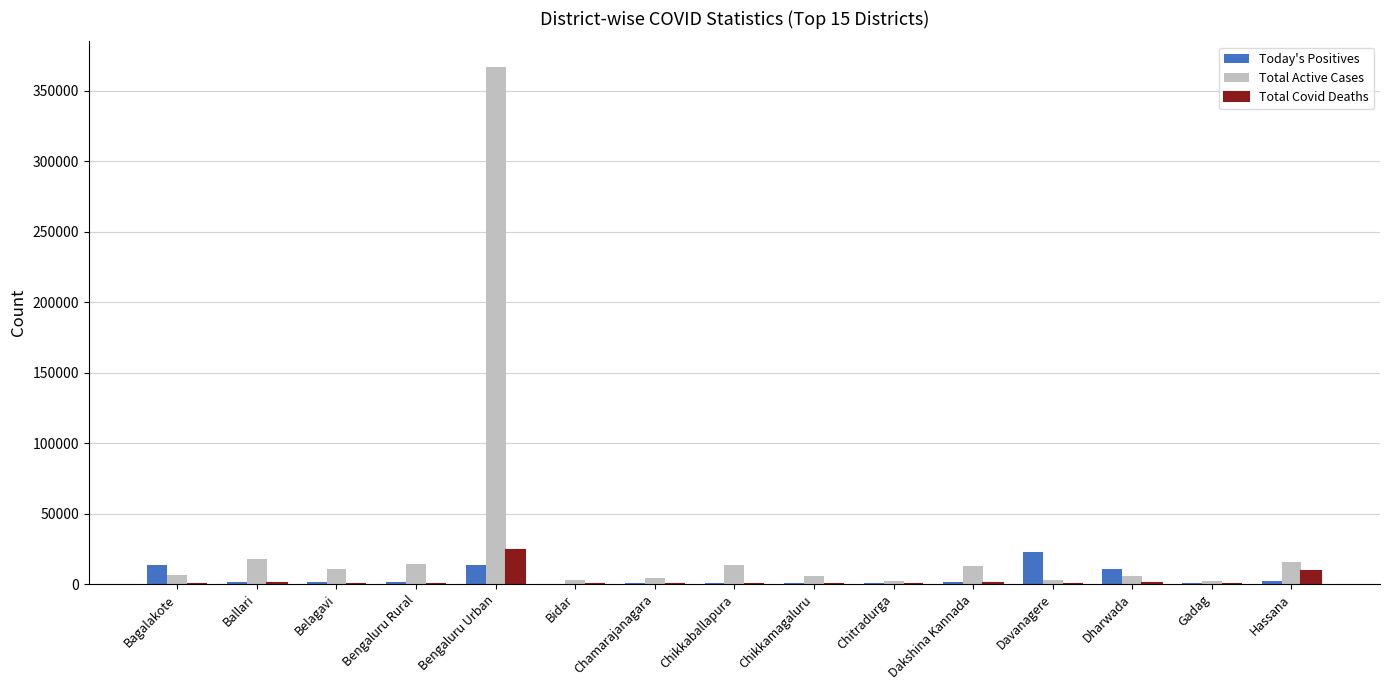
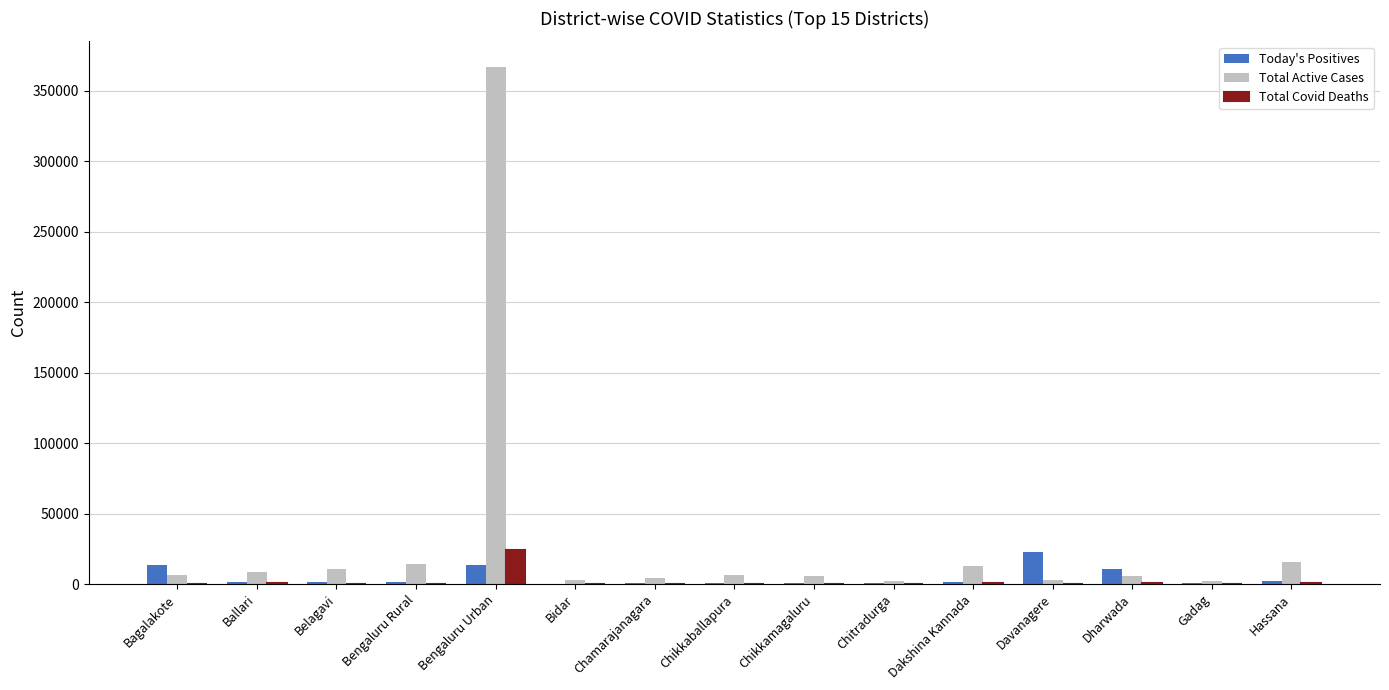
  {
    "Today's Positives": {
      "Bagalakote": 13000,
      "Bengaluru Urban": 13000,
      "Dakshina Kannada": 2000,
      "Davanagere": 23000,
      "Dharwada": 11000,
      "Hassana": 2000
    },
    "Total Active Cases": {
      "Bagalakote": 7000,
-     "Ballari": 18000,
+     "Ballari": 8000,
      "Belagavi": 10000,
      "Bengaluru Rural": 14000,
      "Bengaluru Urban": 367000,
      "Bidar": 3000,
      "Chamarajanagara": 5000,
-     "Chikkaballapura": 13000,
+     "Chikkaballapura": 7000,
      "Chikkamagaluru": 6000,
      "Chitradurga": 3000,
      "Dakshina Kannada": 13000,
      "Davanagere": 3000,
      "Dharwada": 6000,
      "Gadag": 2000,
      "Hassana": 15000
    },
    "Total Covid Deaths": {
      "Bengaluru Urban": 24000,
-     "Hassana": 9000
+     "Hassana": 1000
    }
  }
